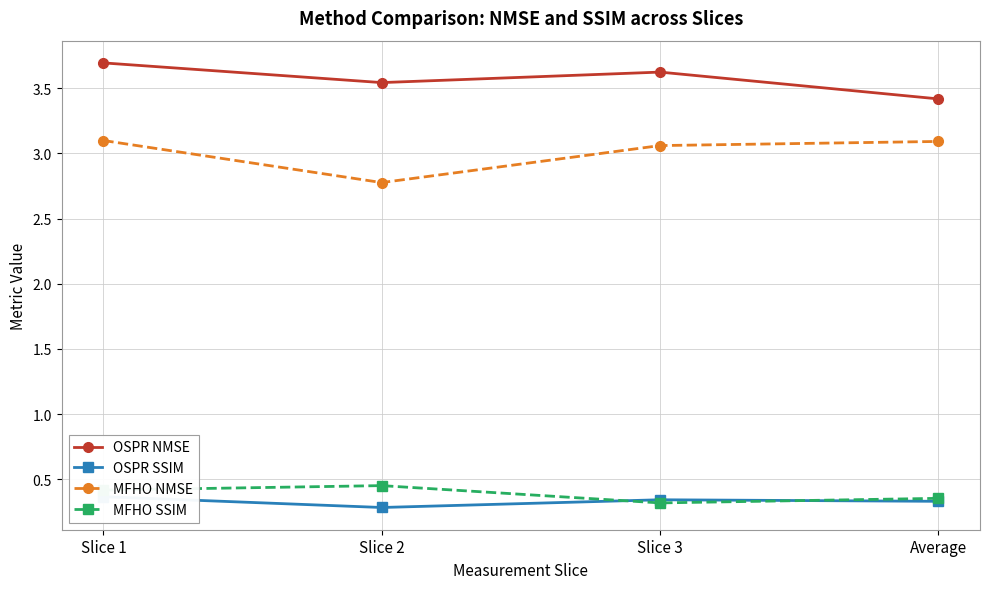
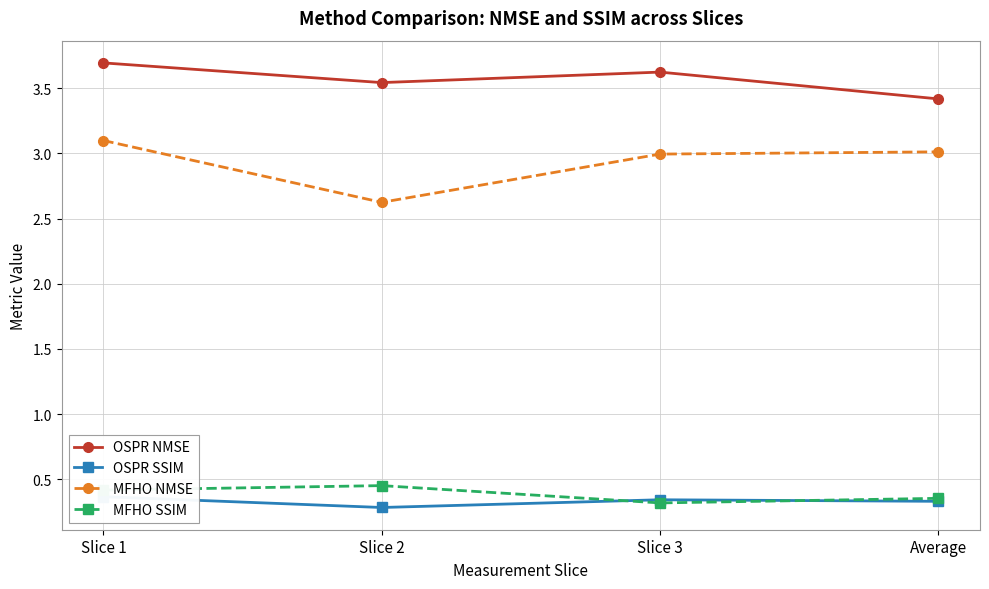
  {
    "OSPR NMSE": {
      "Slice 1": 3.70,
      "Slice 2": 3.54,
      "Slice 3": 3.62,
      "Average": 3.42
    },
    "OSPR SSIM": {
      "Slice 2": 0.28,
      "Slice 3": 0.34,
      "Average": 0.33
    },
    "MFHO NMSE": {
      "Slice 1": 3.10,
-     "Slice 2": 2.78,
-     "Slice 3": 3.06,
-     "Average": 3.09
+     "Slice 2": 2.62,
+     "Slice 3": 3.00,
+     "Average": 3.01
    },
    "MFHO SSIM": {
      "Slice 2": 0.45,
      "Slice 3": 0.32,
      "Average": 0.35
    }
  }
